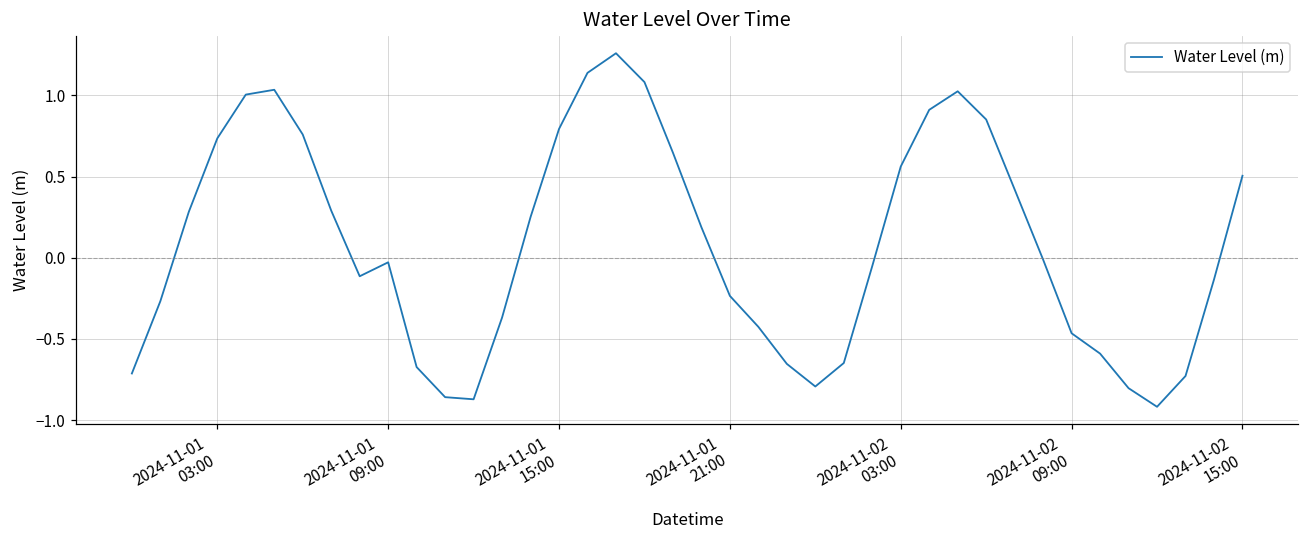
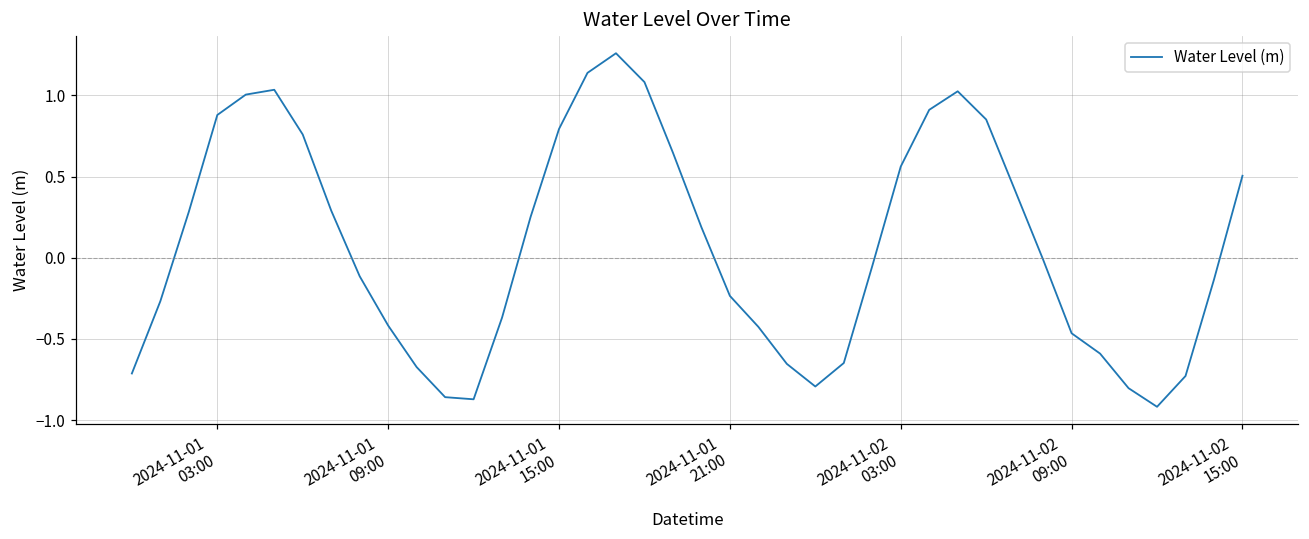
  {
-   "2024-11-01 03:00": 0.73,
-   "2024-11-01 09:00": -0.03,
+   "2024-11-01 03:00": 0.88,
+   "2024-11-01 09:00": -0.42,
    "2024-11-01 15:00": 0.79,
    "2024-11-01 21:00": -0.23,
    "2024-11-02 03:00": 0.56,
    "2024-11-02 09:00": -0.47,
    "2024-11-02 15:00": 0.50
  }
